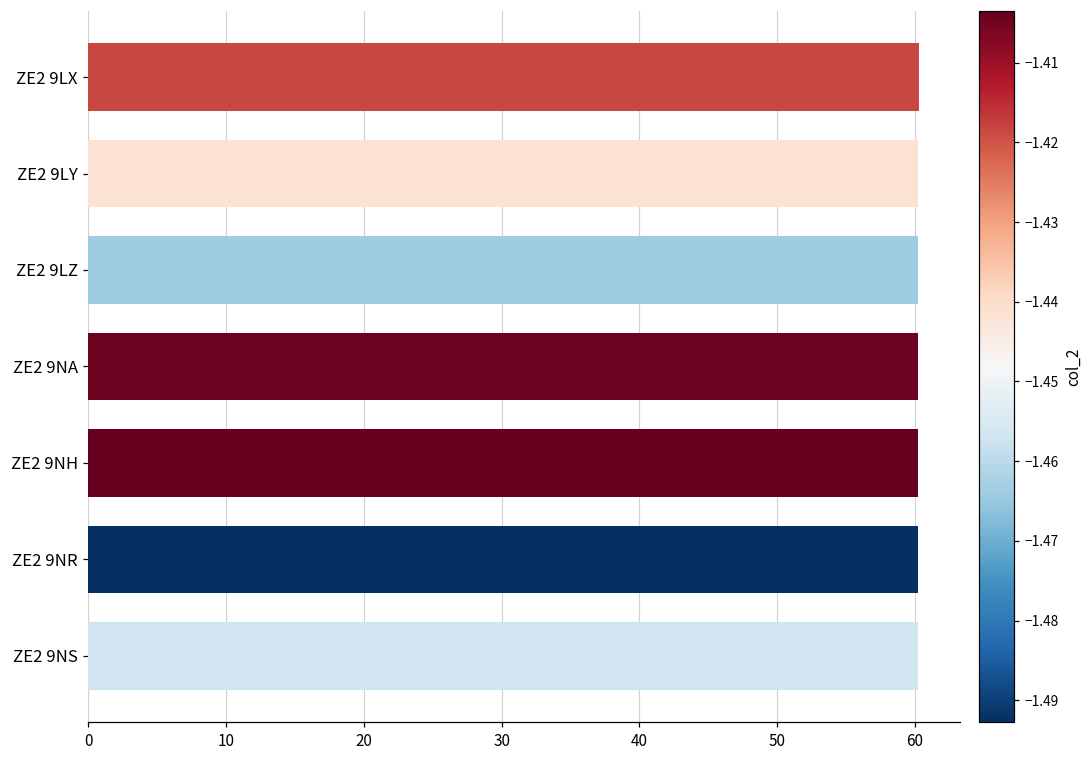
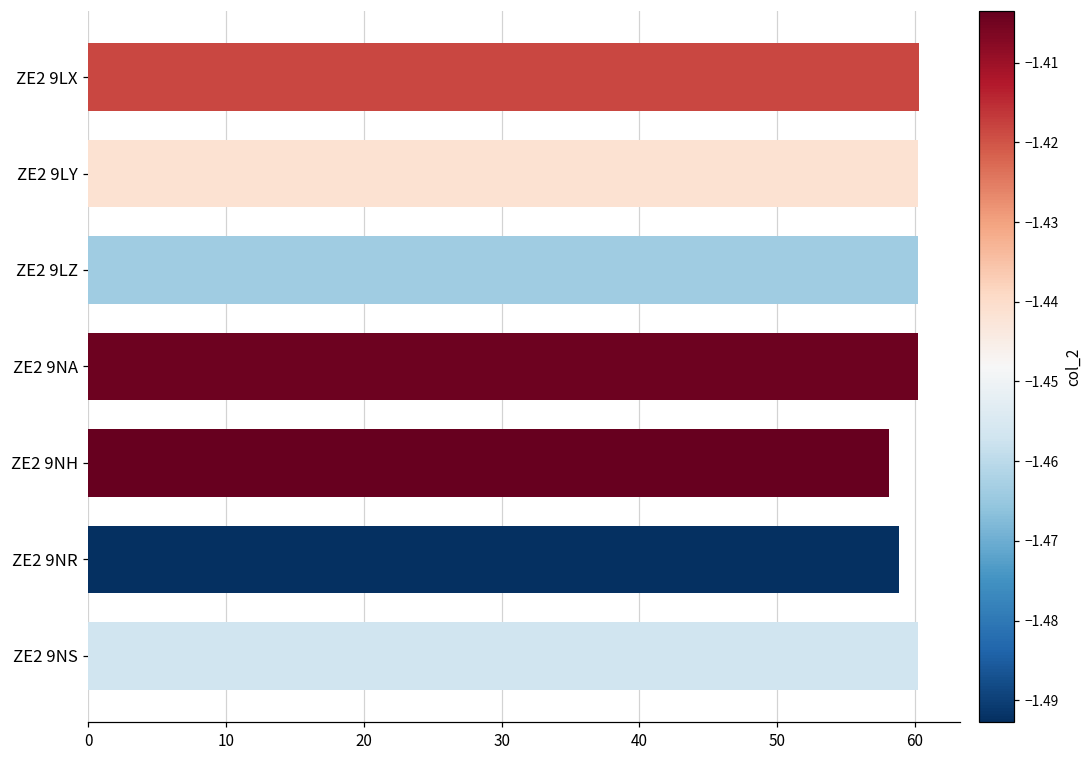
  {
    "ZE2 9LX": 60.3,
    "ZE2 9LY": 60.3,
    "ZE2 9LZ": 60.3,
    "ZE2 9NA": 60.3,
-   "ZE2 9NH": 60.2,
-   "ZE2 9NR": 60.2,
+   "ZE2 9NH": 58.1,
+   "ZE2 9NR": 58.9,
    "ZE2 9NS": 60.2
  }
